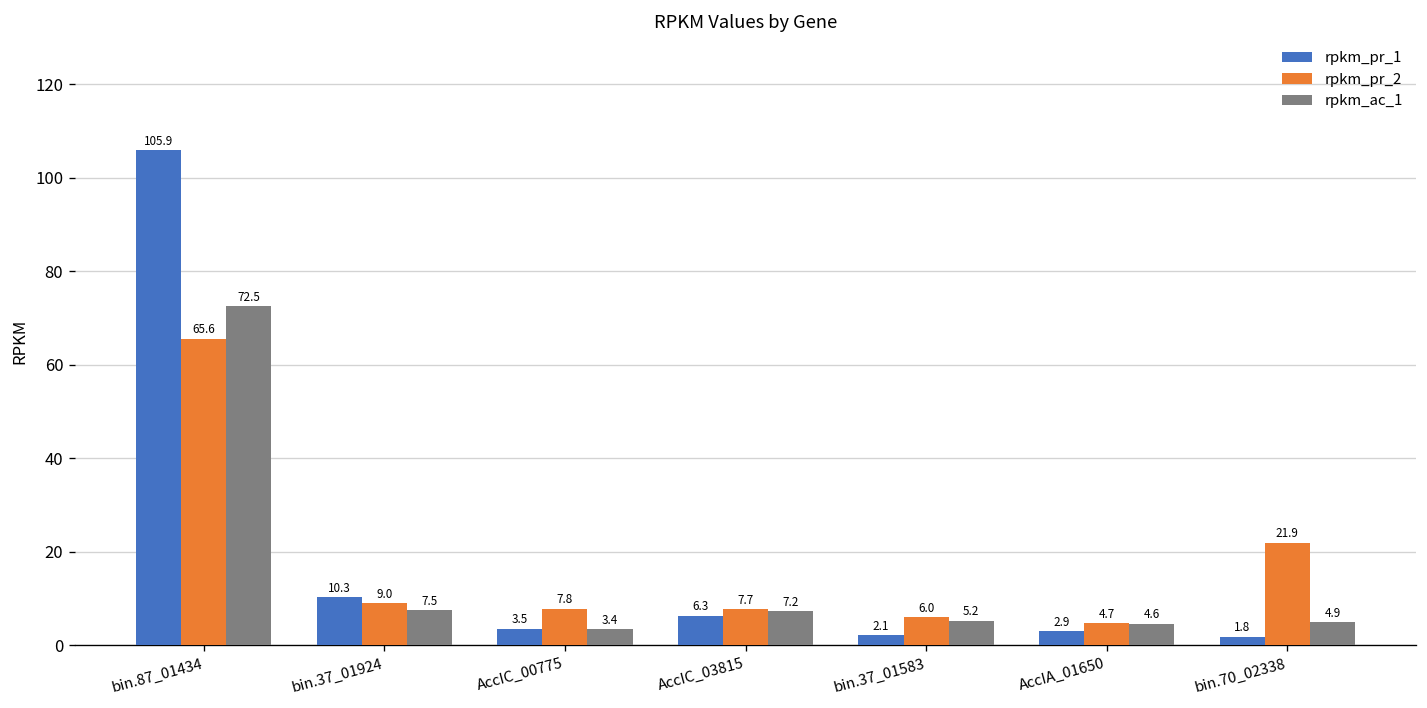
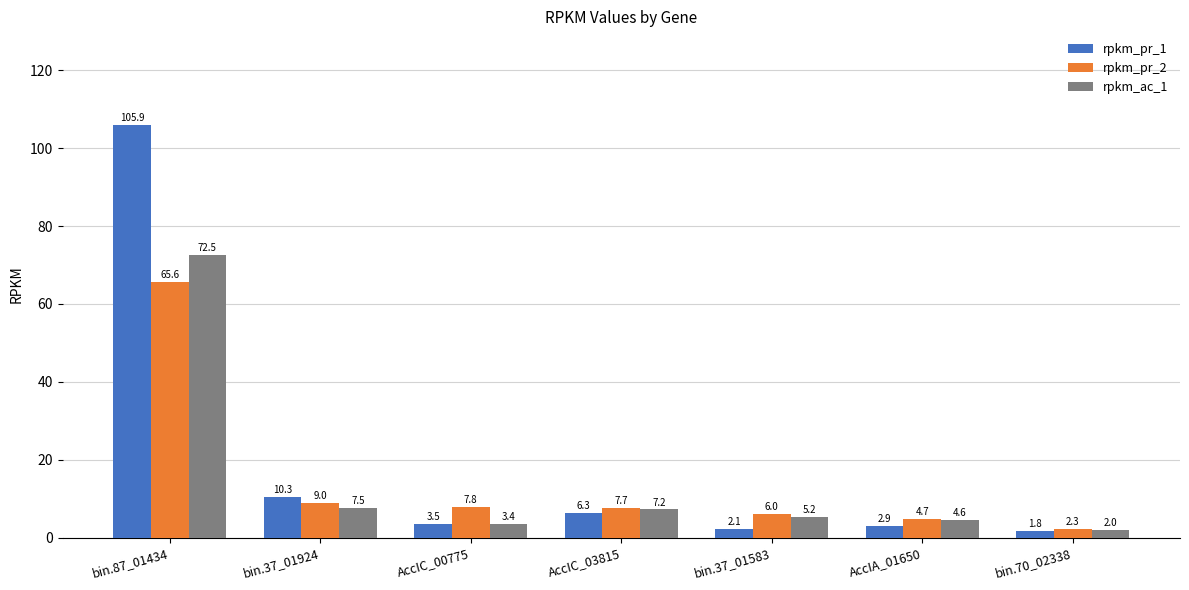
  {
    "rpkm_pr_1": {
      "bin.87_01434": 105.9,
      "bin.37_01924": 10.3,
      "AccIC_00775": 3.5,
      "AccIC_03815": 6.3,
      "bin.37_01583": 2.1,
      "AccIA_01650": 2.9,
      "bin.70_02338": 1.8
    },
    "rpkm_pr_2": {
      "bin.87_01434": 65.6,
      "bin.37_01924": 9.0,
      "AccIC_00775": 7.8,
      "AccIC_03815": 7.7,
      "bin.37_01583": 6.0,
      "AccIA_01650": 4.7,
-     "bin.70_02338": 21.9
+     "bin.70_02338": 2.3
    },
    "rpkm_ac_1": {
      "bin.87_01434": 72.5,
      "bin.37_01924": 7.5,
      "AccIC_00775": 3.4,
      "AccIC_03815": 7.2,
      "bin.37_01583": 5.2,
      "AccIA_01650": 4.6,
-     "bin.70_02338": 4.9
+     "bin.70_02338": 2.0
    }
  }
